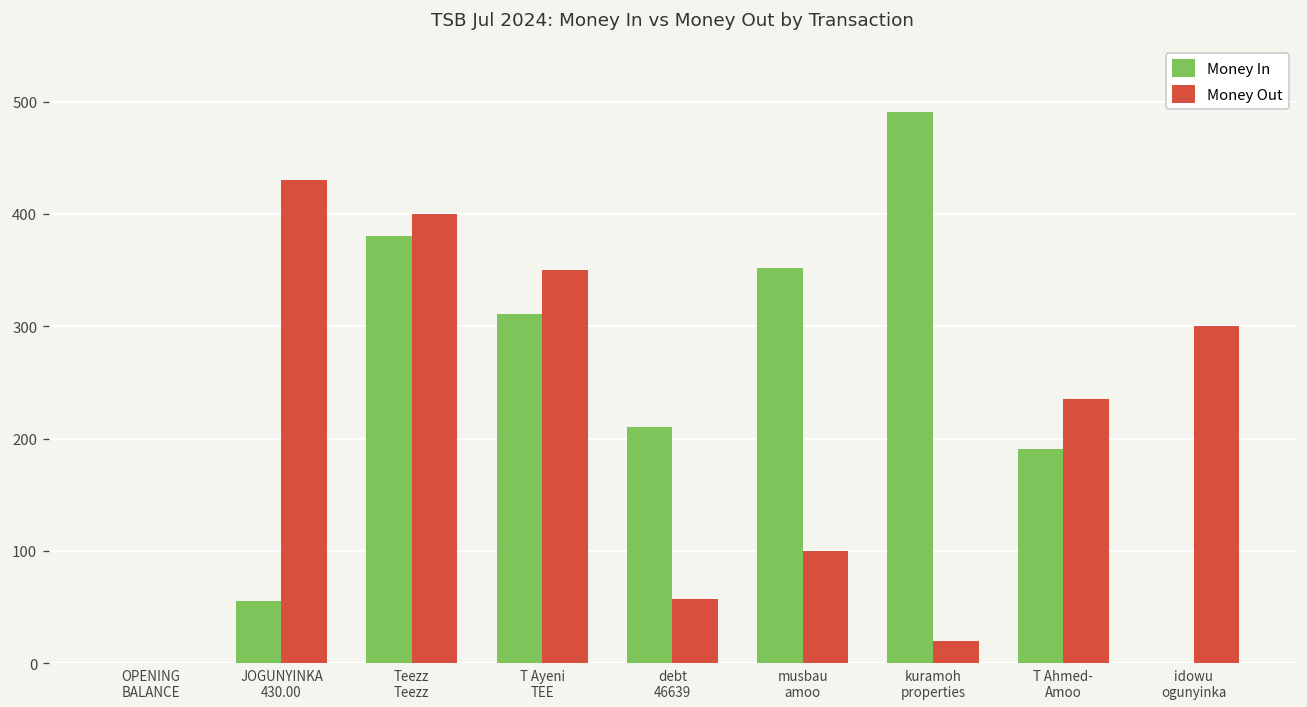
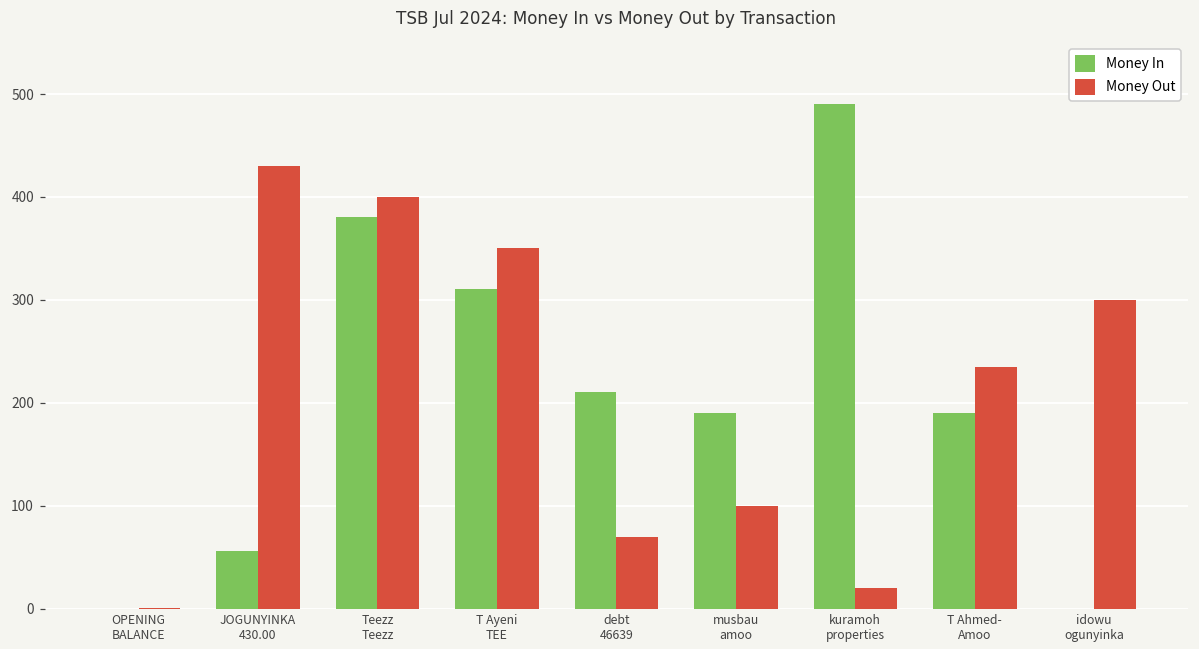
  {
    "Money In": {
      "OPENING BALANCE": 0,
      "JOGUNYINKA 430.00": 60,
      "Teezz Teezz": 380,
      "T Ayeni TEE": 310,
      "debt 46639": 210,
-     "musbau amoo": 350,
+     "musbau amoo": 190,
      "kuramoh properties": 490,
      "T Ahmed- Amoo": 190,
      "idowu ogunyinka": 0
    },
    "Money Out": {
      "JOGUNYINKA 430.00": 430,
      "Teezz Teezz": 400,
      "T Ayeni TEE": 350,
-     "debt 46639": 60,
+     "debt 46639": 70,
      "musbau amoo": 100,
      "kuramoh properties": 20,
      "T Ahmed- Amoo": 240,
      "idowu ogunyinka": 300
    }
  }
